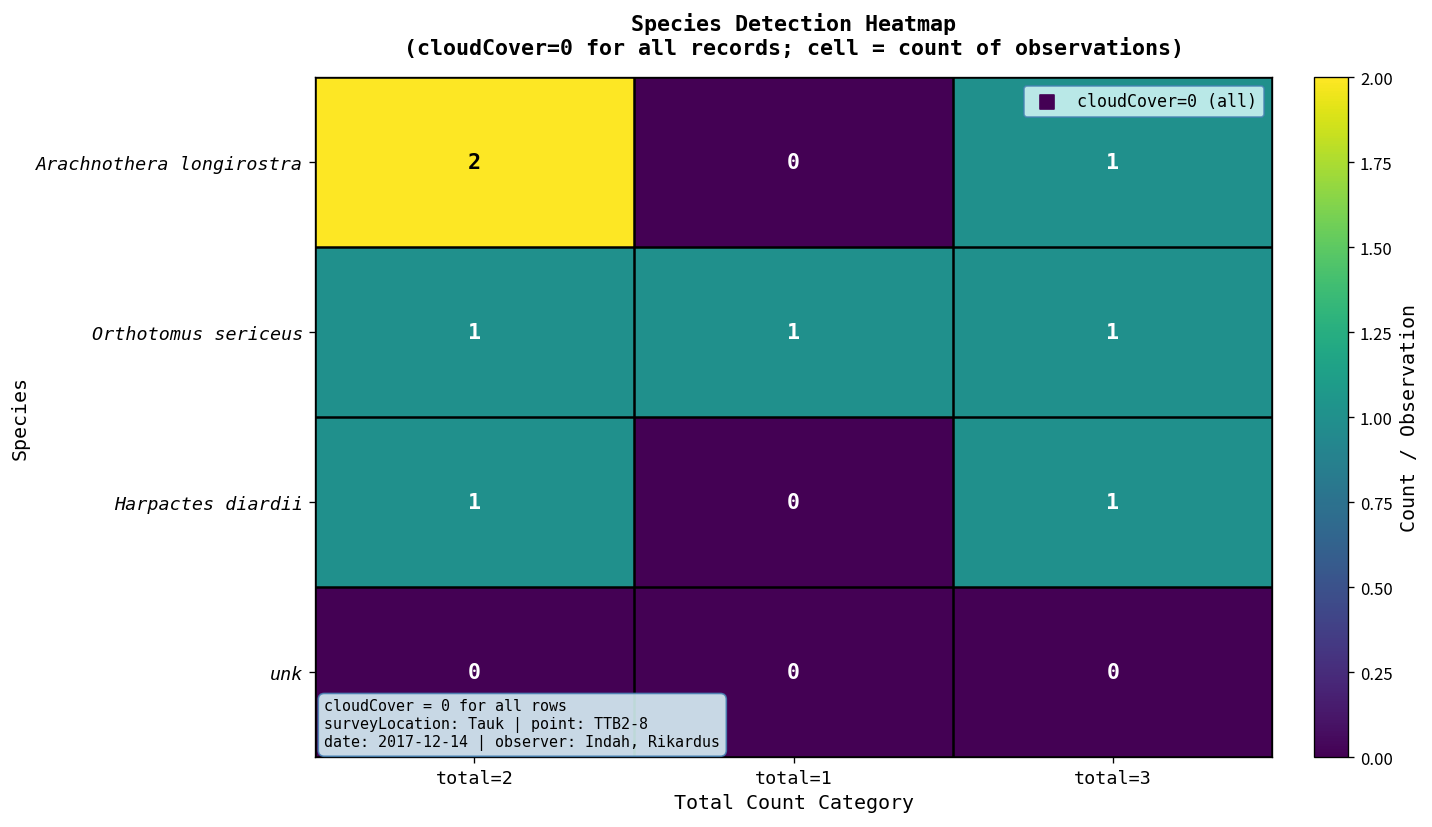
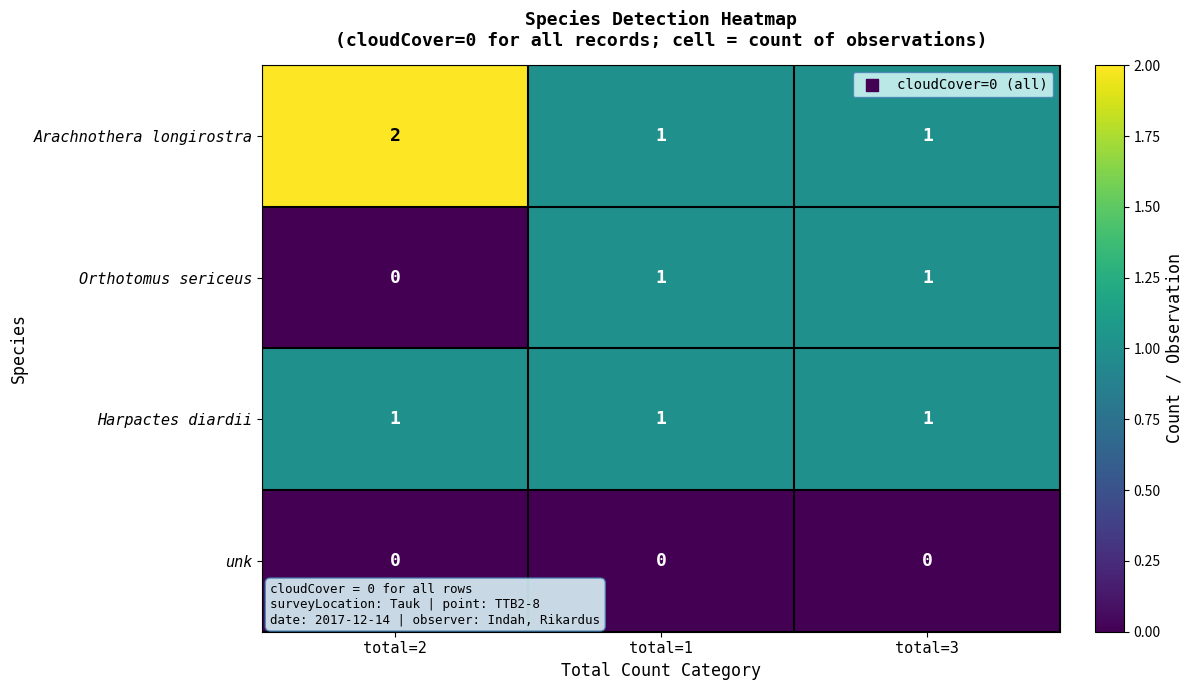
  {
    "Arachnothera longirostra": {
      "total=2": 2,
-     "total=1": 0,
+     "total=1": 1,
      "total=3": 1
    },
    "Orthotomus sericeus": {
-     "total=2": 1,
+     "total=2": 0,
      "total=1": 1,
      "total=3": 1
    },
    "Harpactes diardii": {
      "total=2": 1,
-     "total=1": 0,
+     "total=1": 1,
      "total=3": 1
    },
    "unk": {
      "total=2": 0,
      "total=1": 0,
      "total=3": 0
    }
  }
